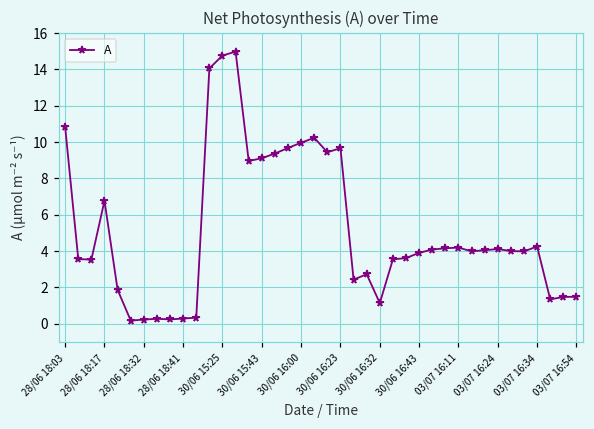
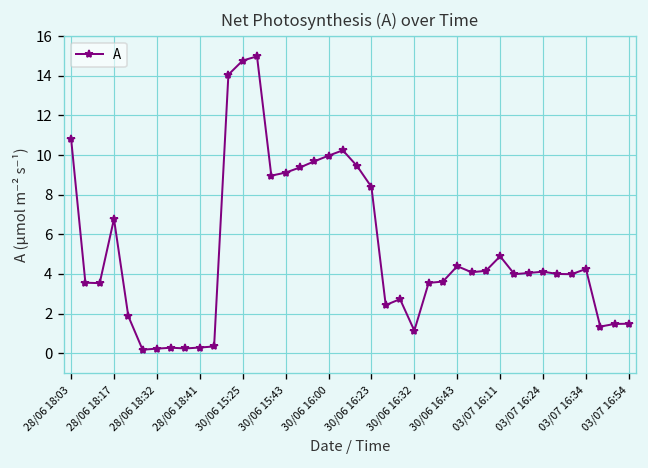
  {
    "28/06 18:03": 10.8,
    "28/06 18:17": 6.8,
    "28/06 18:32": 0.2,
    "30/06 15:43": 9.1,
    "30/06 16:00": 10.0,
-   "30/06 16:23": 9.7,
+   "30/06 16:23": 8.4,
    "30/06 16:32": 1.1,
-   "30/06 16:43": 3.9,
-   "03/07 16:11": 4.2,
+   "30/06 16:43": 4.4,
+   "03/07 16:11": 4.9,
    "03/07 16:24": 4.1,
    "03/07 16:54": 1.5
  }
